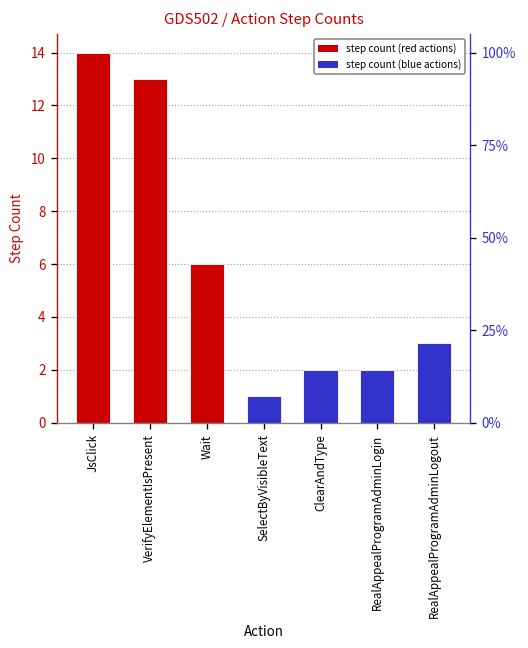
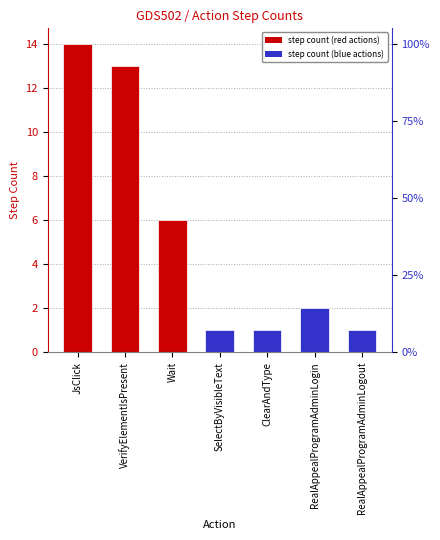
  {
    "JsClick": 14,
    "VerifyElementIsPresent": 13,
    "Wait": 6,
    "SelectByVisibleText": 1,
-   "ClearAndType": 2,
+   "ClearAndType": 1,
    "RealAppealProgramAdminLogin": 2,
-   "RealAppealProgramAdminLogout": 3
+   "RealAppealProgramAdminLogout": 1
  }
